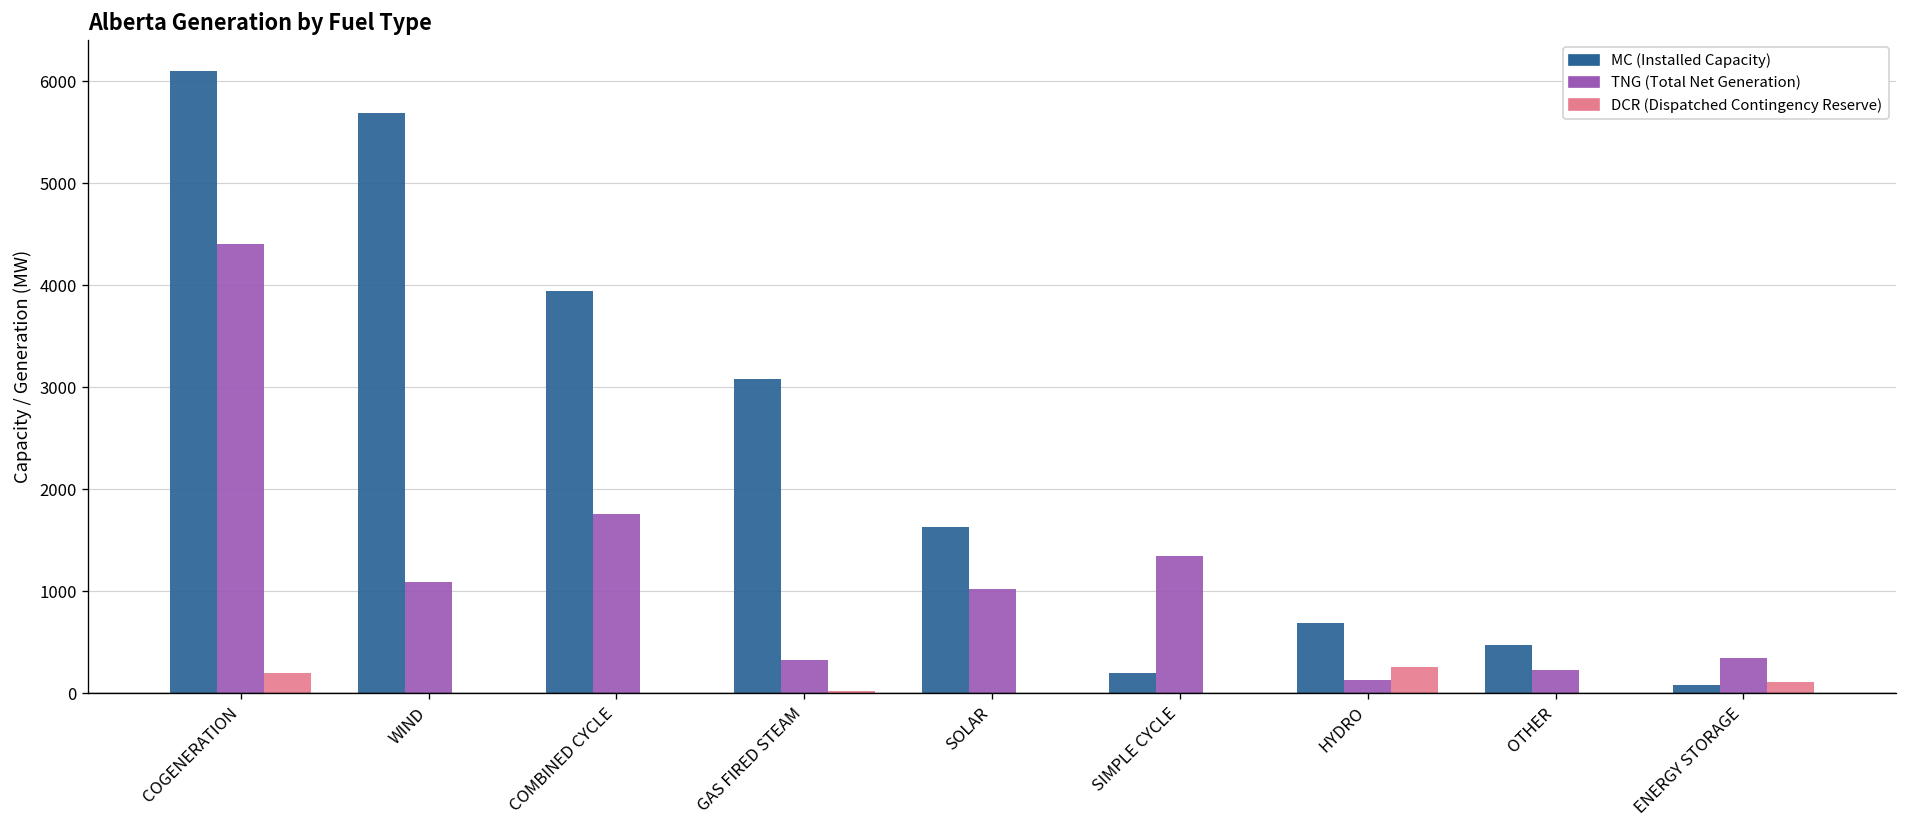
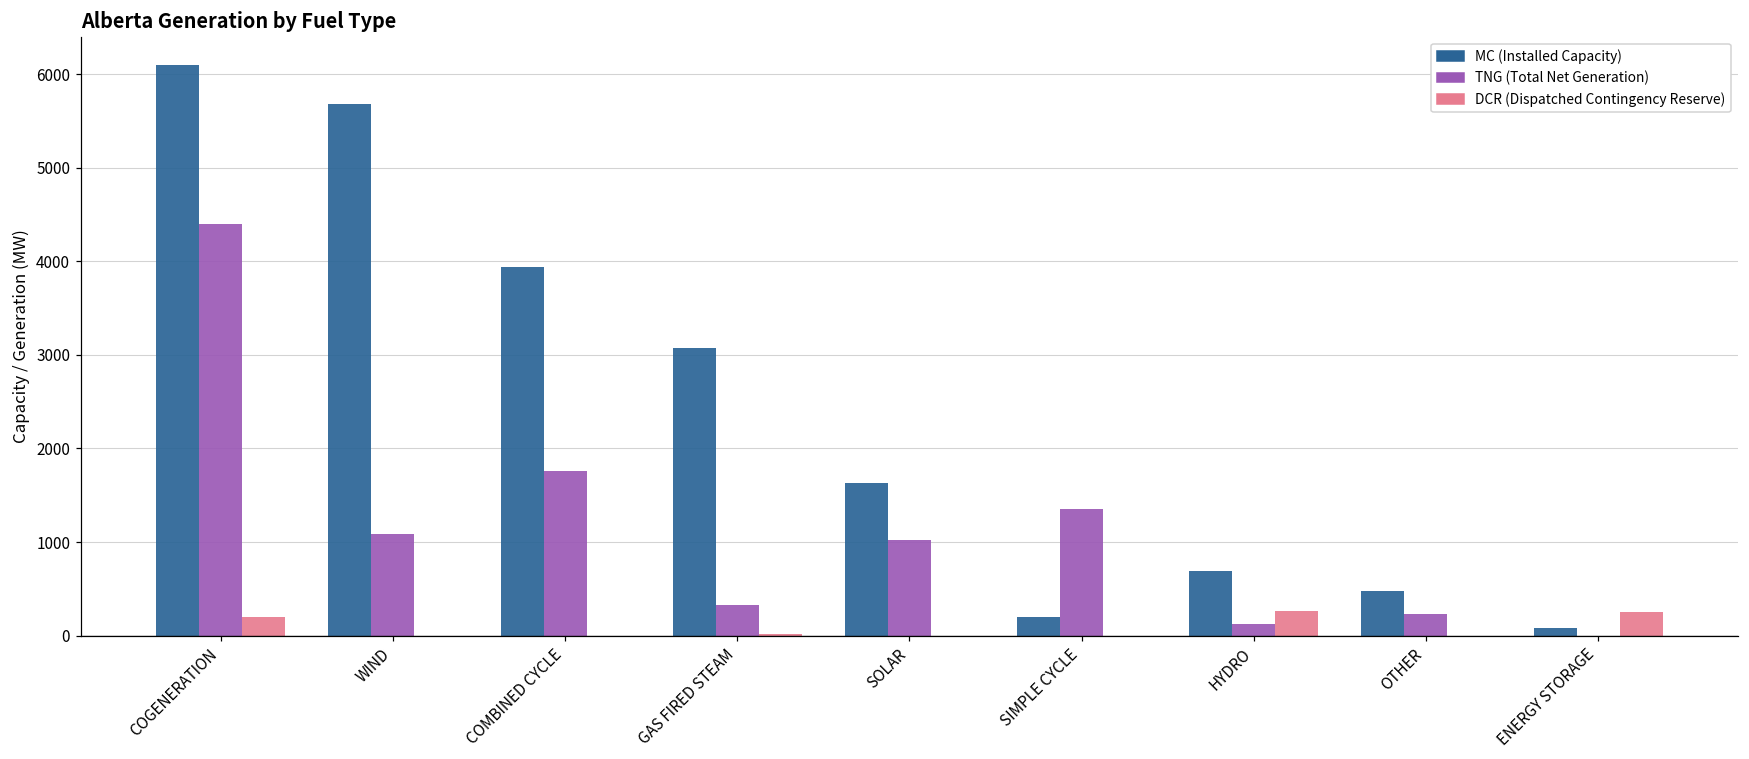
  {
    "MC (Installed Capacity)": {
      "COGENERATION": 6100,
      "WIND": 5700,
      "COMBINED CYCLE": 3900,
      "GAS FIRED STEAM": 3100,
      "SOLAR": 1600,
      "SIMPLE CYCLE": 200,
      "HYDRO": 700,
      "OTHER": 500,
      "ENERGY STORAGE": 100
    },
    "TNG (Total Net Generation)": {
      "COGENERATION": 4400,
      "WIND": 1100,
      "COMBINED CYCLE": 1800,
      "GAS FIRED STEAM": 300,
      "SOLAR": 1000,
      "SIMPLE CYCLE": 1400,
      "HYDRO": 100,
      "OTHER": 200,
-     "ENERGY STORAGE": 400
+     "ENERGY STORAGE": 0
    },
    "DCR (Dispatched Contingency Reserve)": {
      "COGENERATION": 200,
      "WIND": 0,
      "COMBINED CYCLE": 0,
      "SOLAR": 0,
      "SIMPLE CYCLE": 0,
      "HYDRO": 300,
      "OTHER": 0,
-     "ENERGY STORAGE": 100
+     "ENERGY STORAGE": 300
    }
  }
